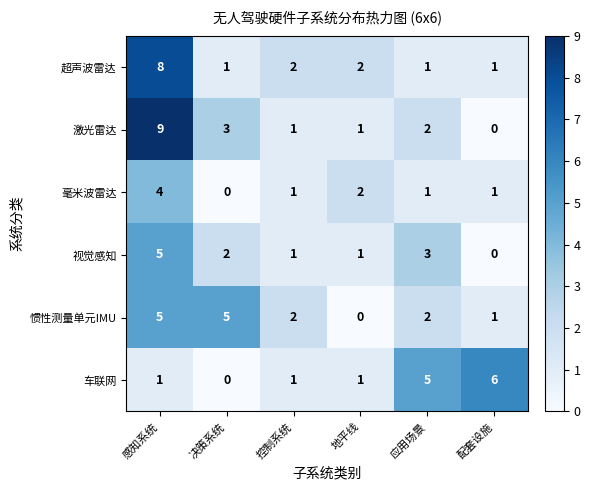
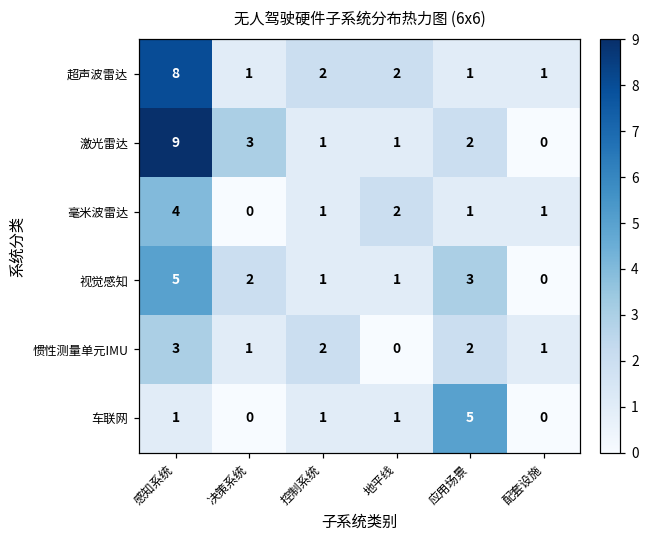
  {
    "超声波雷达": {
      "感知系统": 8,
      "决策系统": 1,
      "控制系统": 2,
      "地平线": 2,
      "应用场景": 1,
      "配套设施": 1
    },
    "激光雷达": {
      "感知系统": 9,
      "决策系统": 3,
      "控制系统": 1,
      "地平线": 1,
      "应用场景": 2,
      "配套设施": 0
    },
    "毫米波雷达": {
      "感知系统": 4,
      "决策系统": 0,
      "控制系统": 1,
      "地平线": 2,
      "应用场景": 1,
      "配套设施": 1
    },
    "视觉感知": {
      "感知系统": 5,
      "决策系统": 2,
      "控制系统": 1,
      "地平线": 1,
      "应用场景": 3,
      "配套设施": 0
    },
    "惯性测量单元IMU": {
-     "感知系统": 5,
-     "决策系统": 5,
+     "感知系统": 3,
+     "决策系统": 1,
      "控制系统": 2,
      "地平线": 0,
      "应用场景": 2,
      "配套设施": 1
    },
    "车联网": {
      "感知系统": 1,
      "决策系统": 0,
      "控制系统": 1,
      "地平线": 1,
      "应用场景": 5,
-     "配套设施": 6
+     "配套设施": 0
    }
  }
